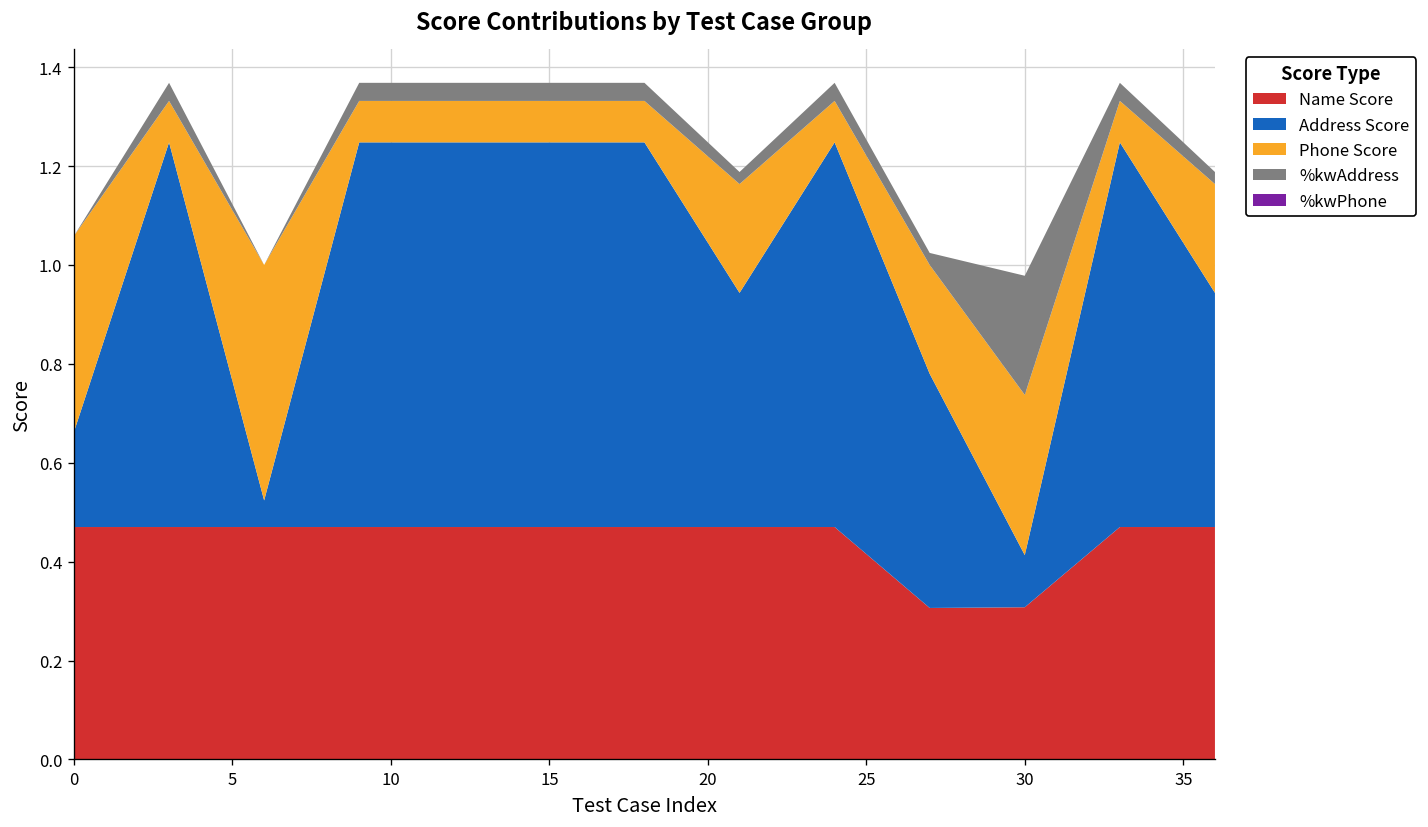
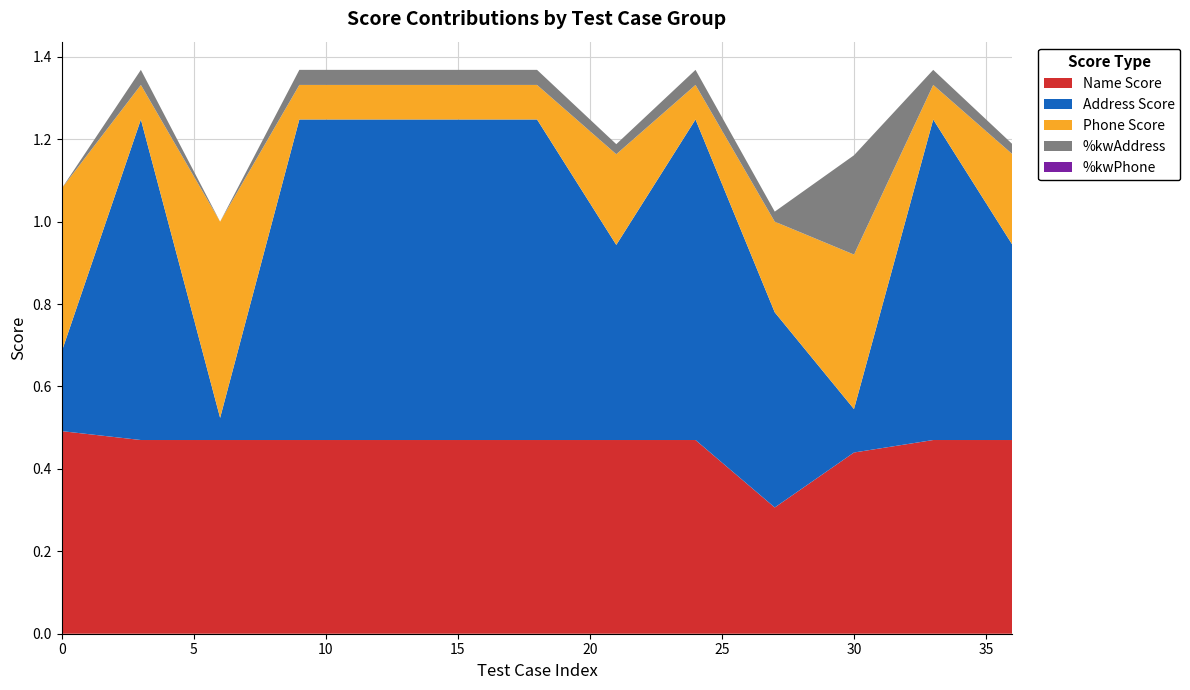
  {
    "Name Score": {
-     "0": 0.47,
-     "30": 0.31
+     "0": 0.49,
+     "30": 0.44
    },
    "Phone Score": {
-     "30": 0.32
+     "30": 0.37
    }
  }
